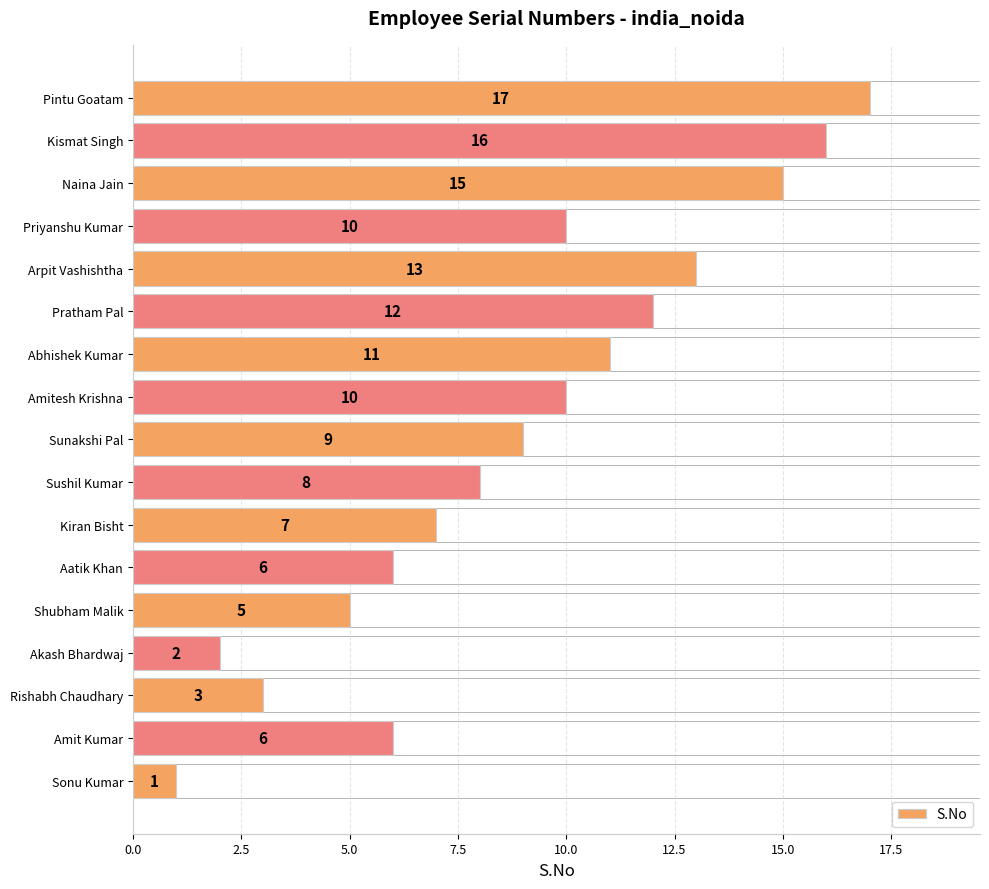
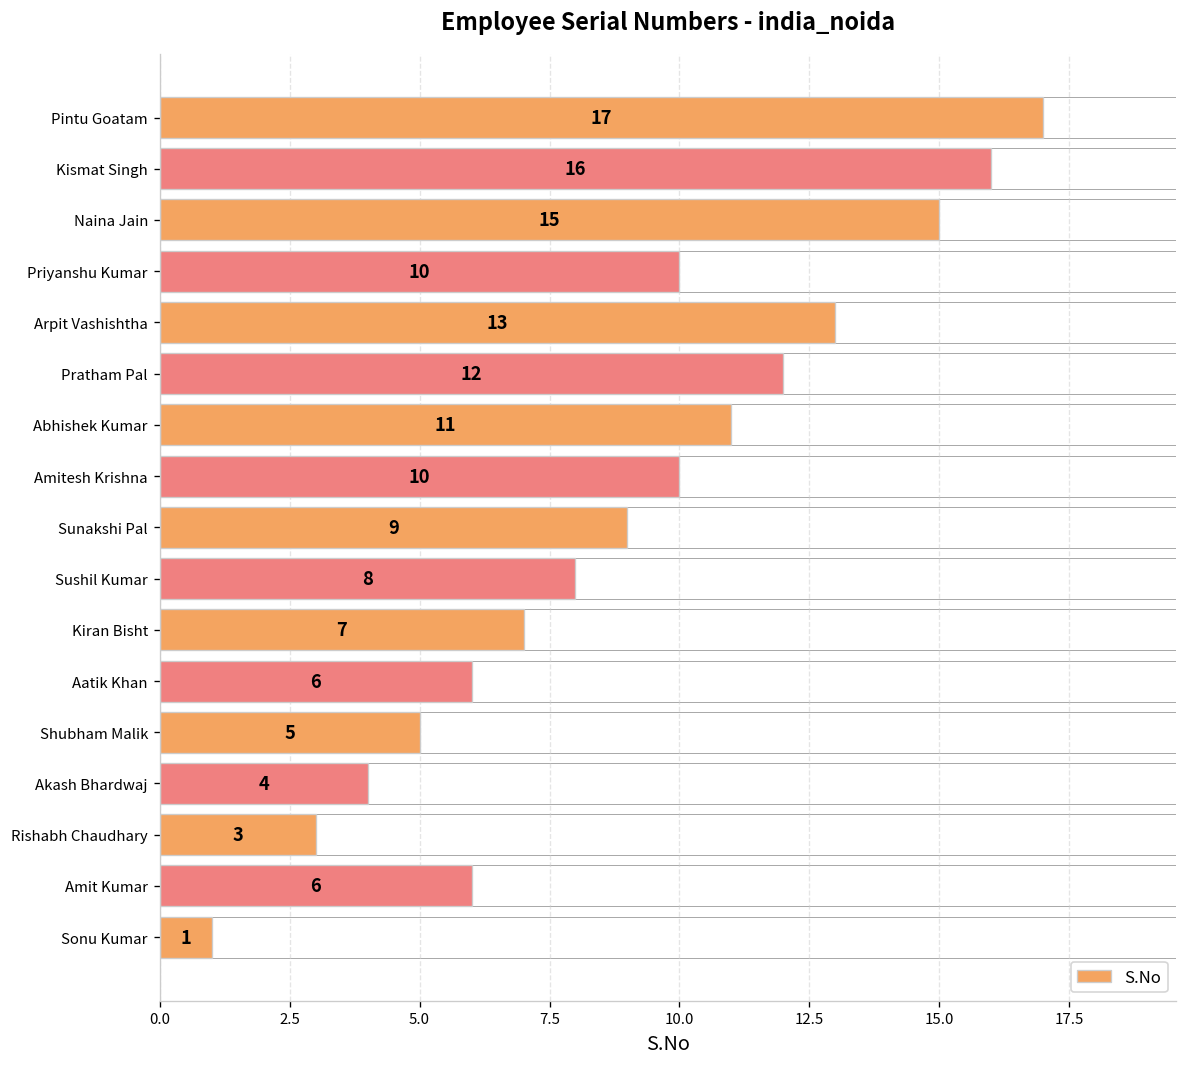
  {
    "Pintu Goatam": 17,
    "Kismat Singh": 16,
    "Naina Jain": 15,
    "Priyanshu Kumar": 10,
    "Arpit Vashishtha": 13,
    "Pratham Pal": 12,
    "Abhishek Kumar": 11,
    "Amitesh Krishna": 10,
    "Sunakshi Pal": 9,
    "Sushil Kumar": 8,
    "Kiran Bisht": 7,
    "Aatik Khan": 6,
    "Shubham Malik": 5,
-   "Akash Bhardwaj": 2,
+   "Akash Bhardwaj": 4,
    "Rishabh Chaudhary": 3,
    "Amit Kumar": 6,
    "Sonu Kumar": 1
  }
